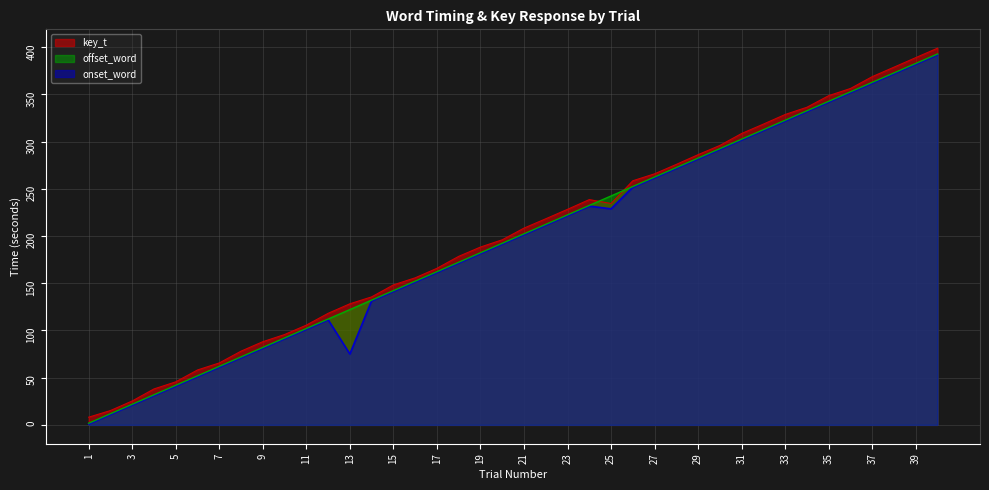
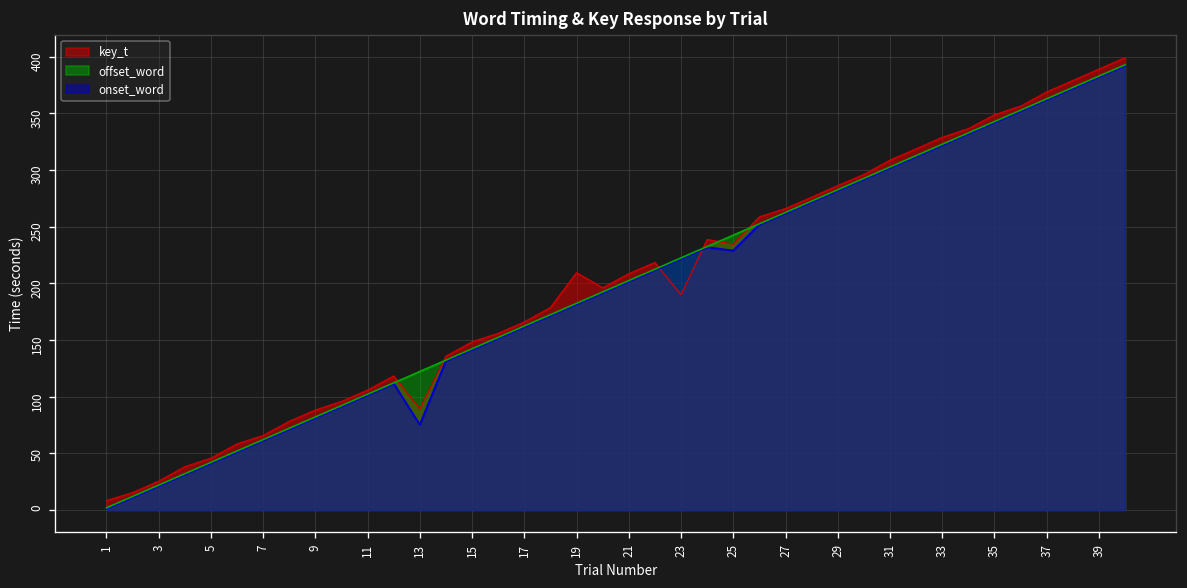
  {
    "key_t": {
      "1": 10,
      "3": 30,
      "5": 50,
      "7": 70,
      "9": 90,
      "11": 110,
-     "13": 130,
+     "13": 90,
      "15": 150,
      "17": 170,
-     "19": 190,
+     "19": 210,
      "21": 210,
-     "23": 230,
+     "23": 190,
      "25": 230,
      "27": 270,
      "29": 290,
      "31": 310,
      "33": 330,
      "35": 350,
      "37": 370,
      "39": 390
    },
    "offset_word": {
      "13": 120,
      "25": 240
    },
    "onset_word": {
      "13": 80,
      "25": 230
    }
  }
